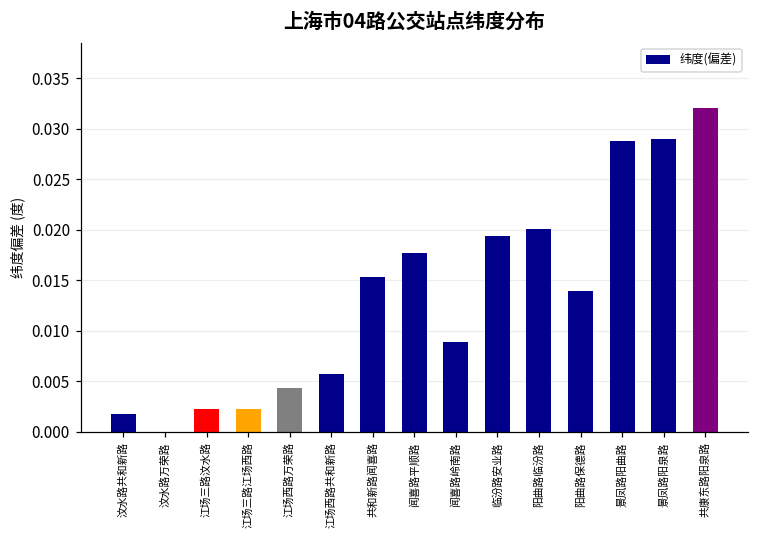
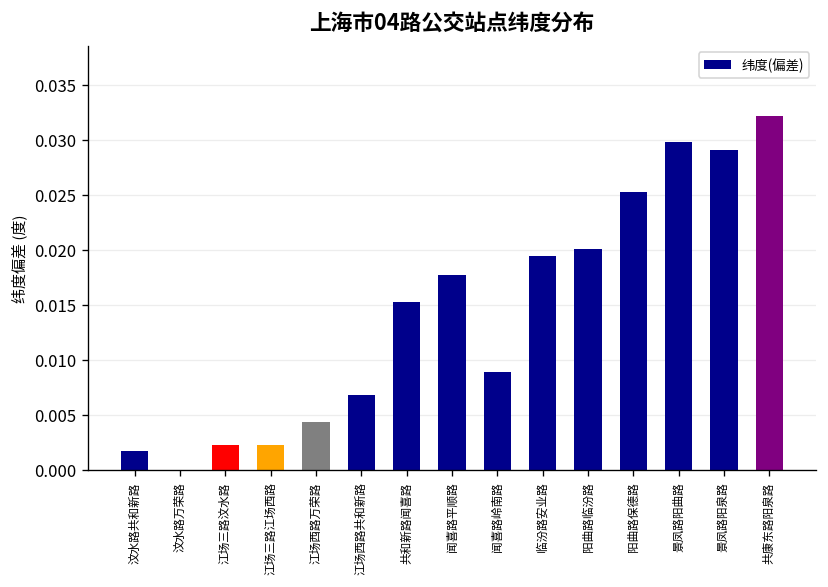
  {
    "汶水路共和新路": 0.002,
    "汶水路万荣路": 0.000,
    "江场三路汶水路": 0.002,
    "江场三路江场西路": 0.002,
    "江场西路万荣路": 0.004,
-   "江场西路共和新路": 0.006,
+   "江场西路共和新路": 0.007,
    "共和新路闻喜路": 0.015,
    "闻喜路平顺路": 0.018,
    "闻喜路岭南路": 0.009,
    "临汾路安业路": 0.019,
    "阳曲路临汾路": 0.020,
-   "阳曲路保德路": 0.014,
-   "景凤路阳曲路": 0.029,
+   "阳曲路保德路": 0.025,
+   "景凤路阳曲路": 0.030,
    "景凤路阳泉路": 0.029,
    "共康东路阳泉路": 0.032
  }
